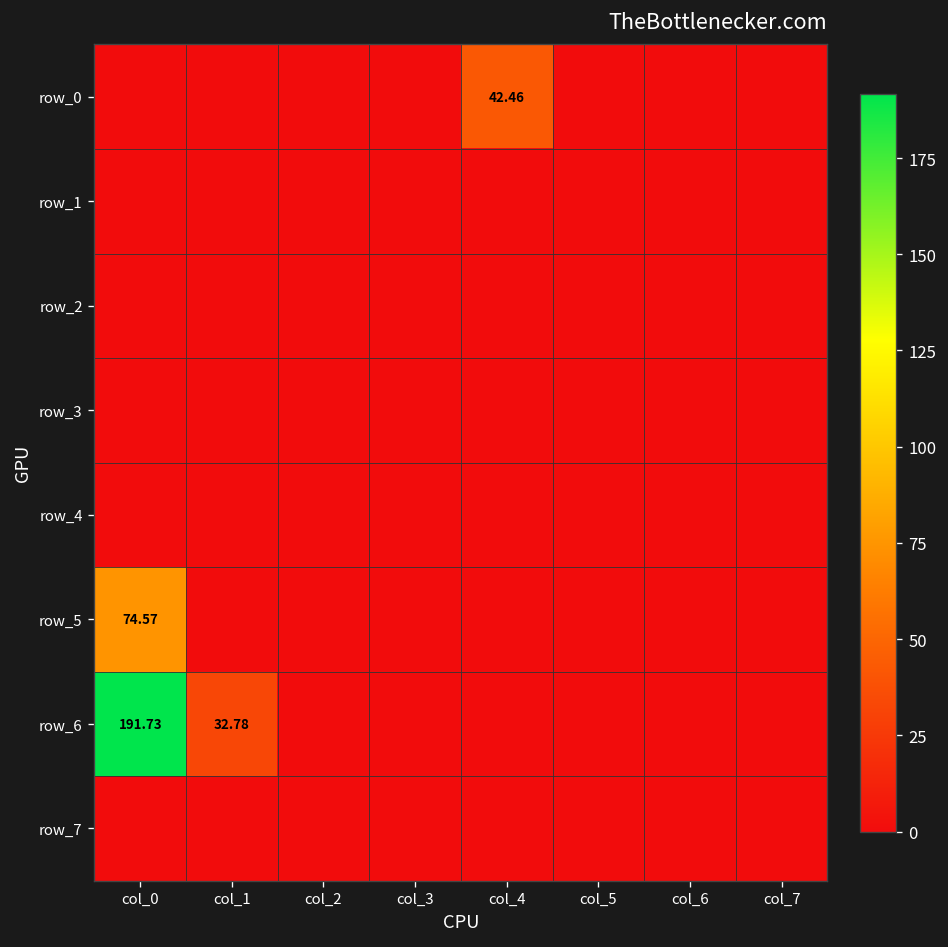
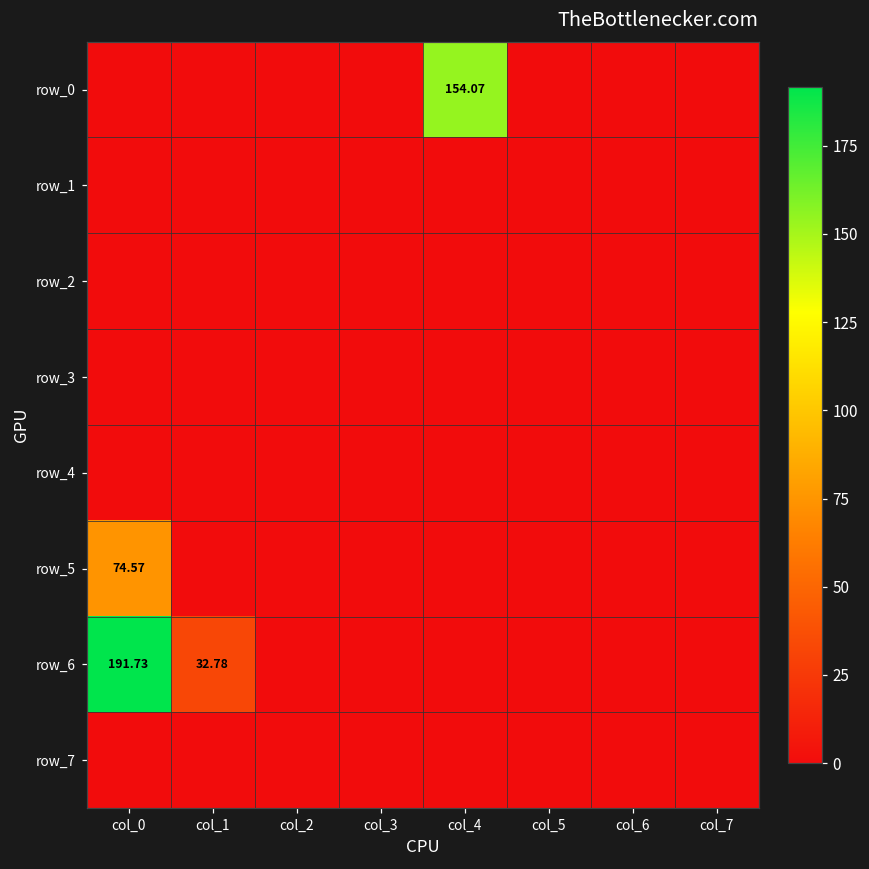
  {
    "row_0": {
-     "col_4": 42.46
+     "col_4": 154.07
    },
    "row_5": {
      "col_0": 74.57
    },
    "row_6": {
      "col_0": 191.73,
      "col_1": 32.78
    }
  }
